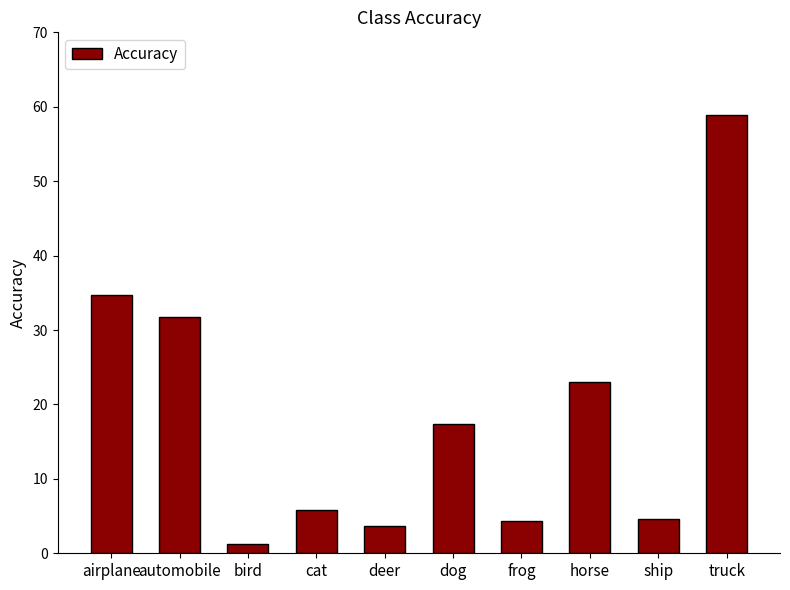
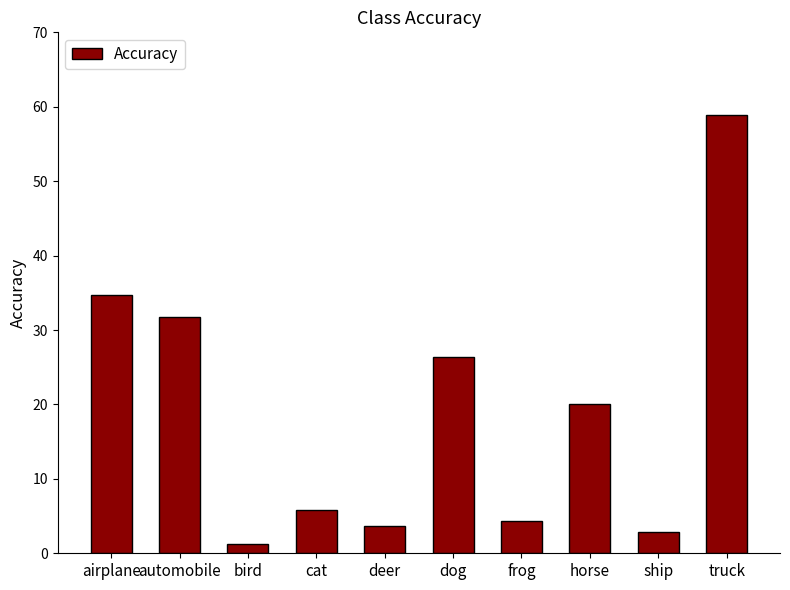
  {
    "airplane": 35,
    "automobile": 32,
    "bird": 1,
    "cat": 6,
    "deer": 4,
-   "dog": 17,
+   "dog": 26,
    "frog": 4,
-   "horse": 23,
-   "ship": 5,
+   "horse": 20,
+   "ship": 3,
    "truck": 59
  }
